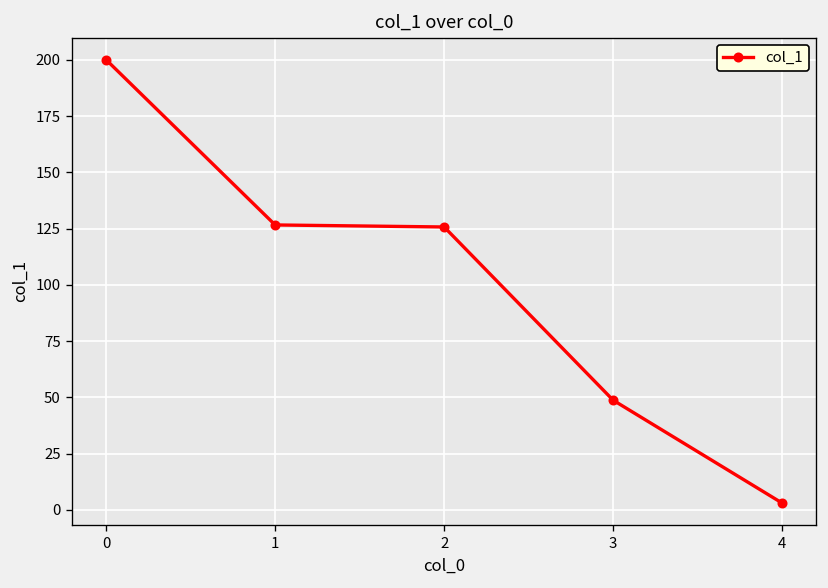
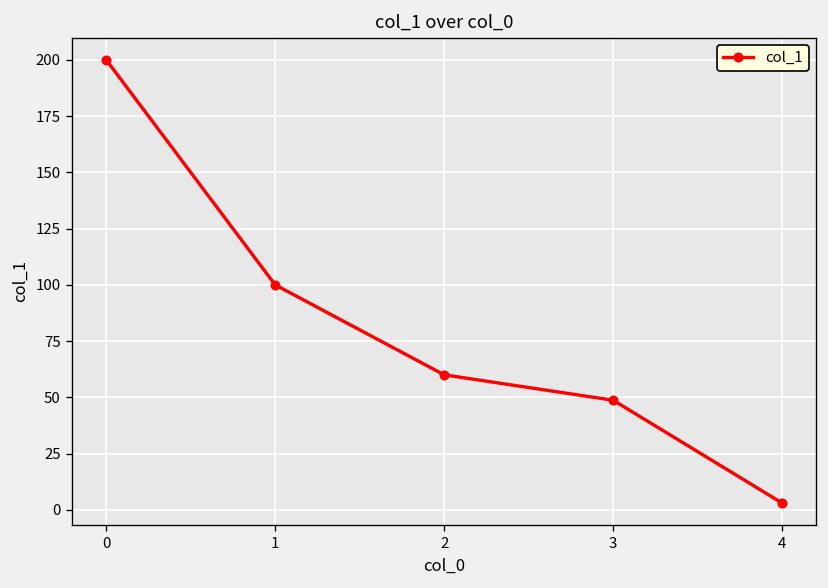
  {
    "0": 200,
-   "1": 127,
-   "2": 126,
+   "1": 100,
+   "2": 60,
    "3": 49,
    "4": 3
  }
